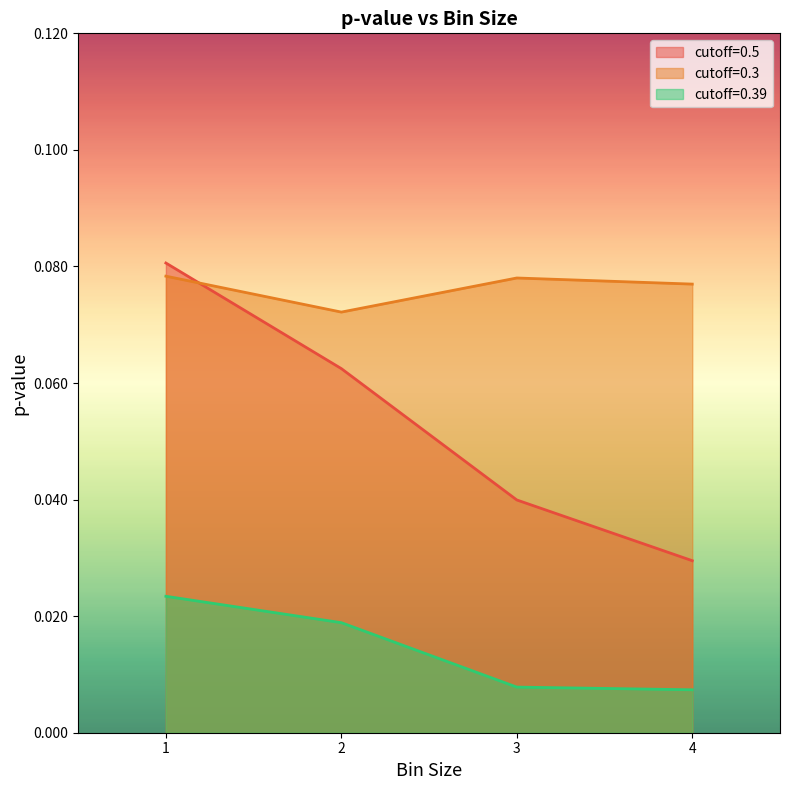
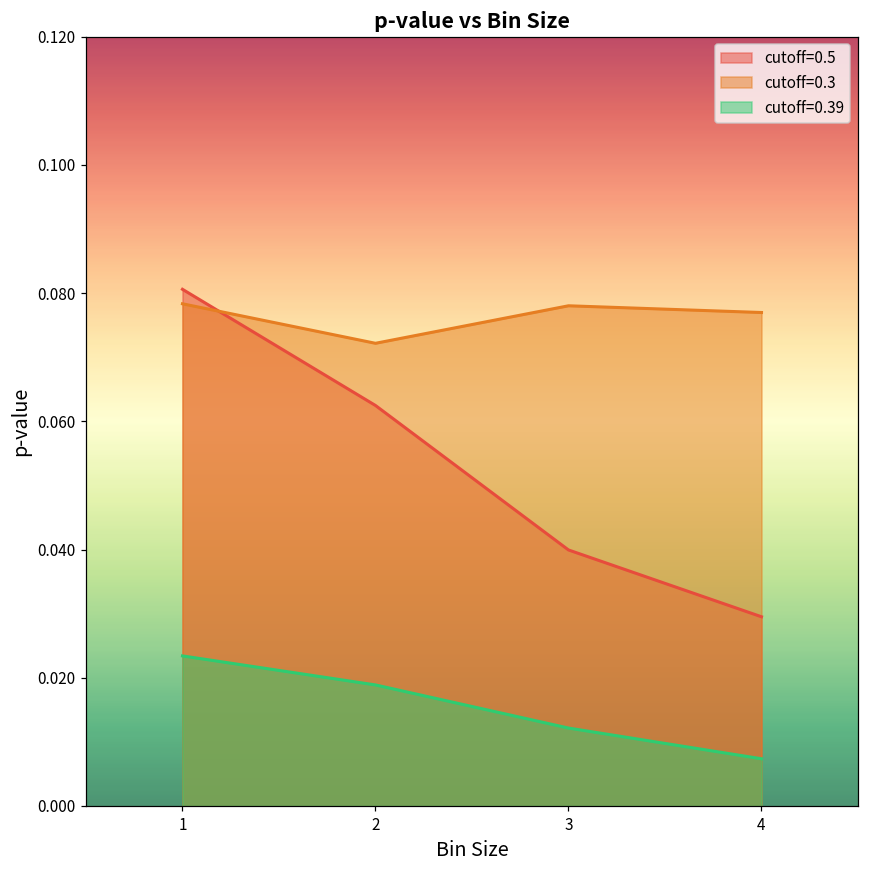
  {
    "cutoff=0.39": {
      "1": 0.023,
      "2": 0.019,
-     "3": 0.008,
+     "3": 0.012,
      "4": 0.007
    }
  }
